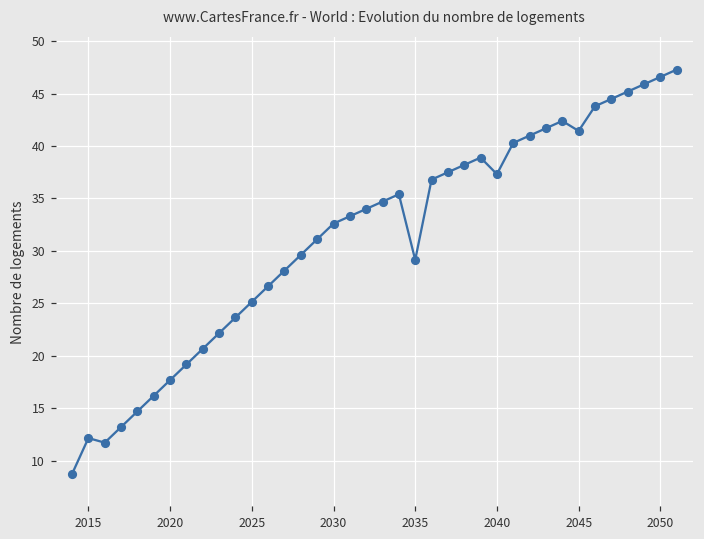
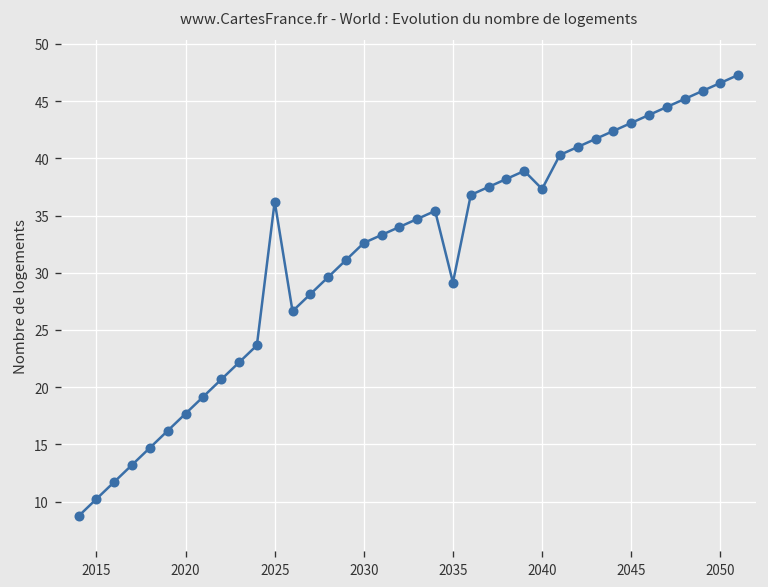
  {
-   "2015": 12,
+   "2015": 10,
    "2020": 18,
-   "2025": 25,
+   "2025": 36,
    "2030": 33,
    "2035": 29,
    "2040": 37,
-   "2045": 41,
+   "2045": 43,
    "2050": 47
  }
